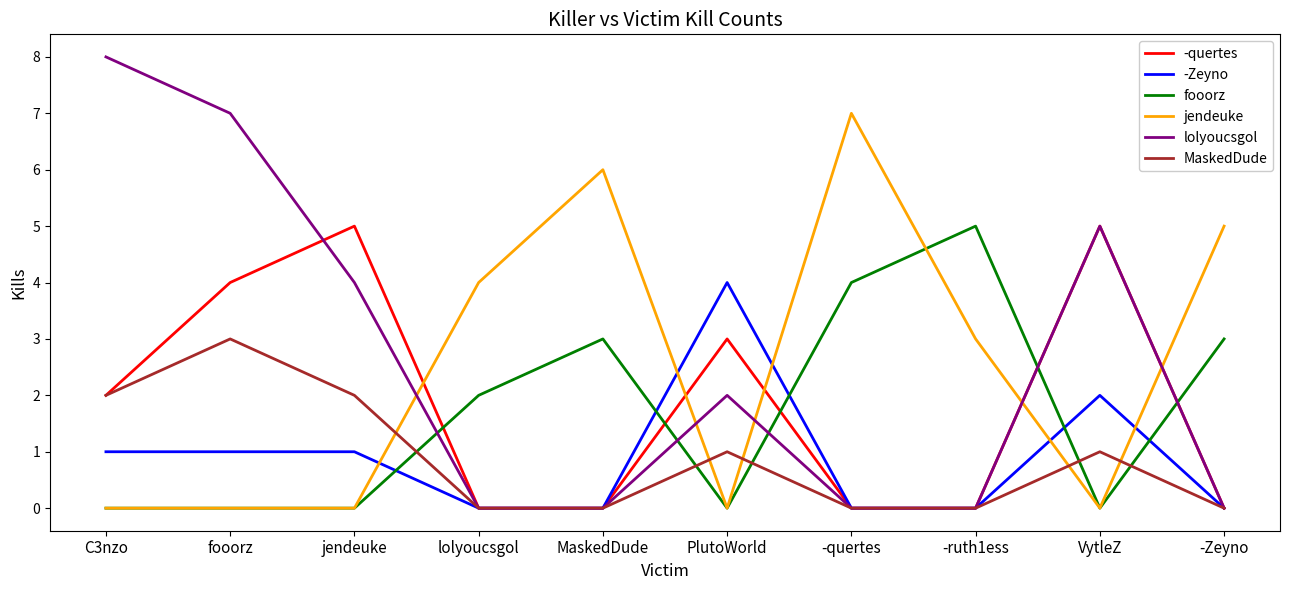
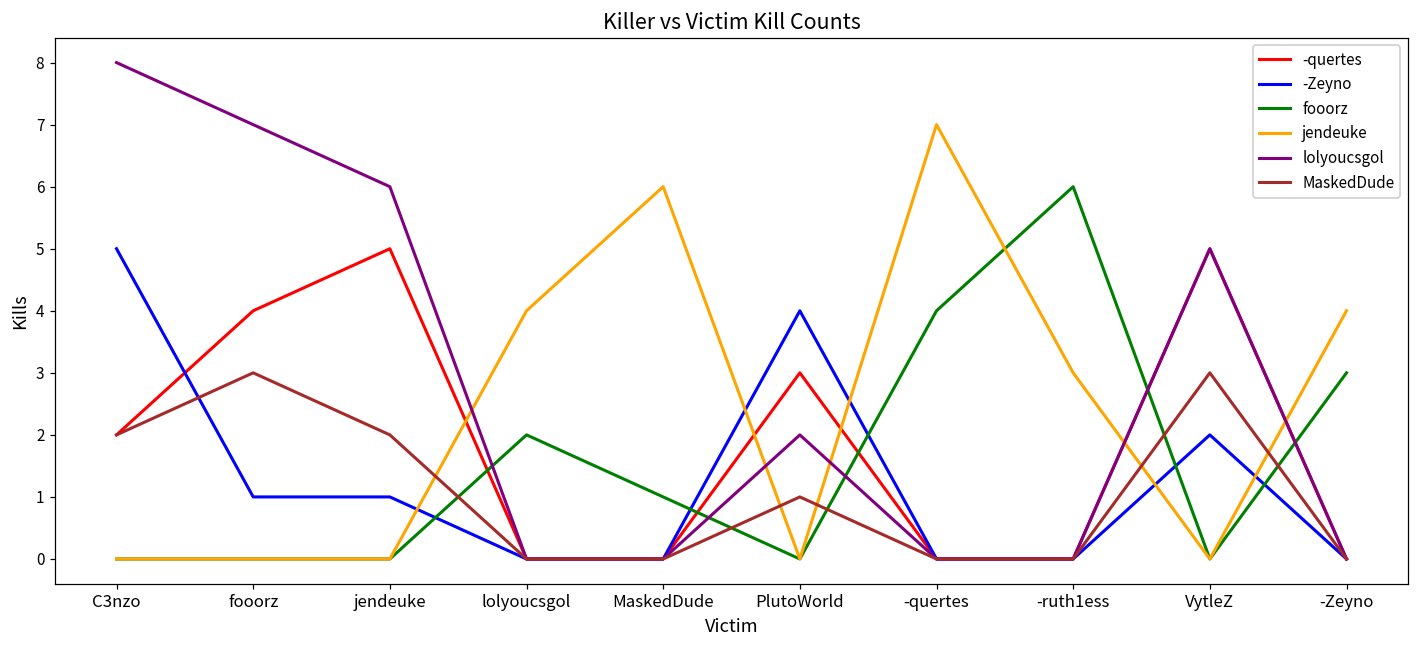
  {
    "-quertes": {
      "fooorz": 4,
      "jendeuke": 5,
      "PlutoWorld": 3
    },
    "-Zeyno": {
-     "C3nzo": 1,
+     "C3nzo": 5,
      "fooorz": 1,
      "jendeuke": 1,
      "PlutoWorld": 4,
      "VytleZ": 2
    },
    "fooorz": {
      "lolyoucsgol": 2,
-     "MaskedDude": 3,
+     "MaskedDude": 1,
      "-quertes": 4,
-     "-ruth1ess": 5,
+     "-ruth1ess": 6,
      "-Zeyno": 3
    },
    "jendeuke": {
      "lolyoucsgol": 4,
      "MaskedDude": 6,
      "-quertes": 7,
      "-ruth1ess": 3,
-     "-Zeyno": 5
+     "-Zeyno": 4
    },
    "lolyoucsgol": {
      "C3nzo": 8,
      "fooorz": 7,
-     "jendeuke": 4,
+     "jendeuke": 6,
      "PlutoWorld": 2
    },
    "MaskedDude": {
      "fooorz": 3,
      "jendeuke": 2,
      "PlutoWorld": 1,
-     "VytleZ": 1
+     "VytleZ": 3
    }
  }
